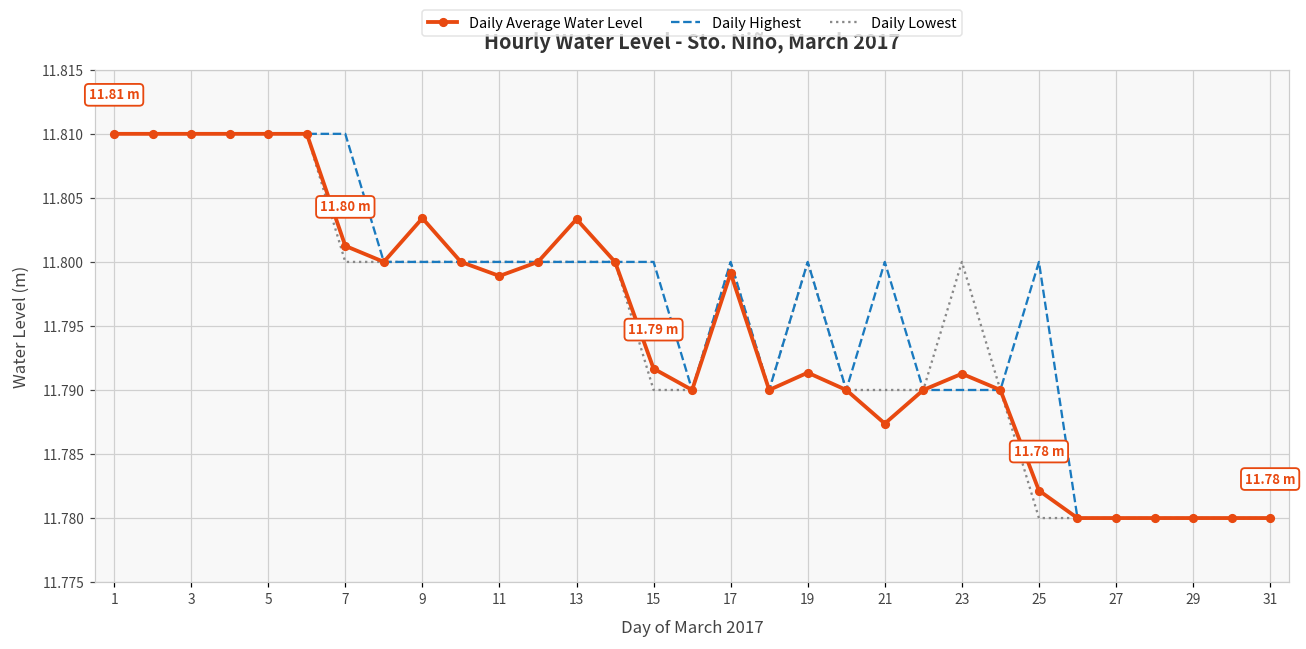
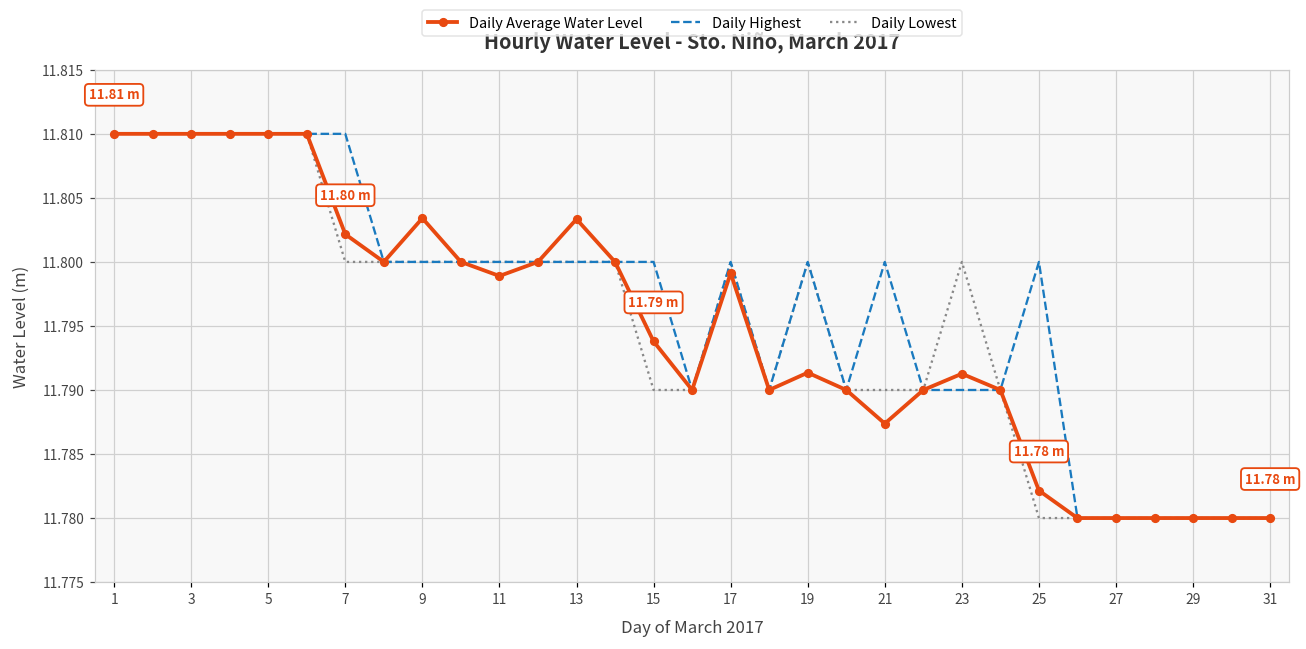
  {
    "Daily Average Water Level": {
-     "7": 11.8013,
+     "7": 11.8022,
      "9": 11.8034,
      "11": 11.7989,
      "13": 11.8033,
-     "15": 11.7917,
+     "15": 11.7938,
      "17": 11.7991,
      "19": 11.7914,
      "21": 11.7874,
      "23": 11.7913
    },
    "Daily Highest": {
      "7": 11.8100,
      "15": 11.8000,
      "21": 11.8000,
      "23": 11.7900,
      "25": 11.8000
    },
    "Daily Lowest": {
      "7": 11.8000,
      "15": 11.7900,
      "21": 11.7900,
      "23": 11.8000,
      "25": 11.7800
    }
  }
